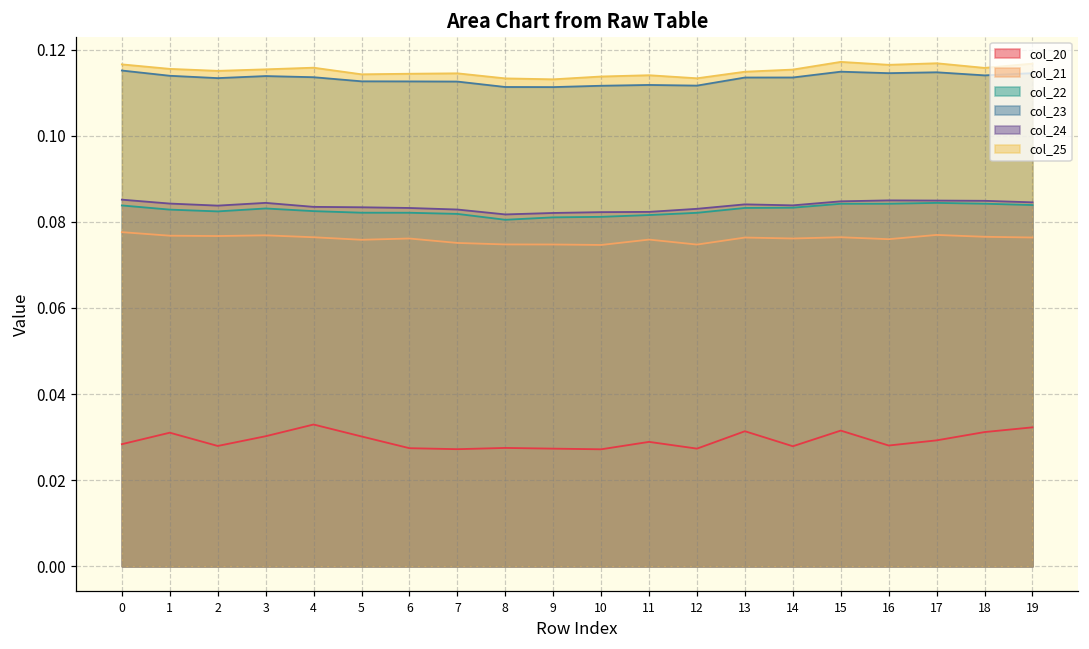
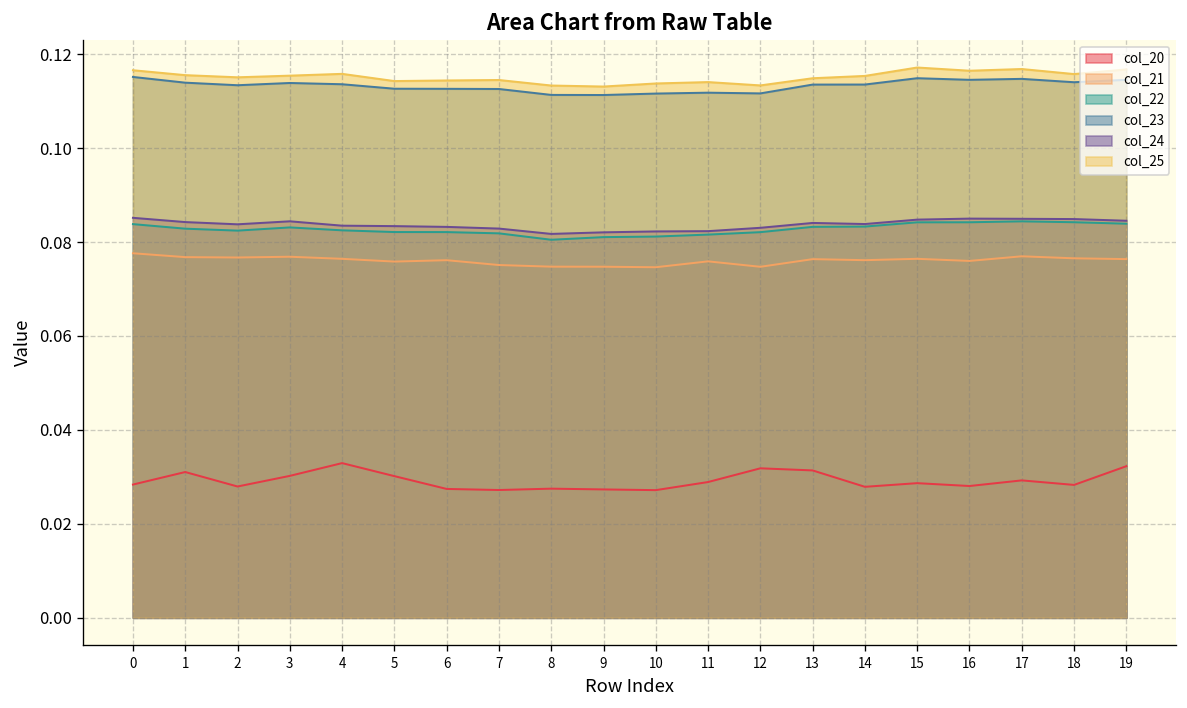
  {
    "col_20": {
      "0": 0.028,
      "1": 0.031,
      "2": 0.028,
      "3": 0.030,
      "4": 0.033,
      "5": 0.030,
      "6": 0.027,
      "7": 0.027,
      "8": 0.027,
      "9": 0.027,
      "10": 0.027,
      "11": 0.029,
-     "12": 0.027,
+     "12": 0.032,
      "13": 0.031,
      "14": 0.028,
-     "15": 0.032,
+     "15": 0.029,
      "16": 0.028,
      "17": 0.029,
-     "18": 0.031,
+     "18": 0.028,
      "19": 0.032
    }
  }
